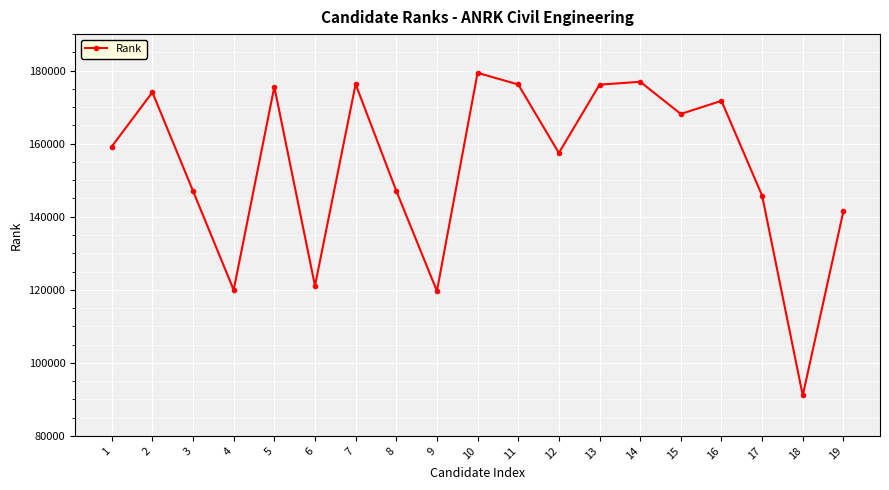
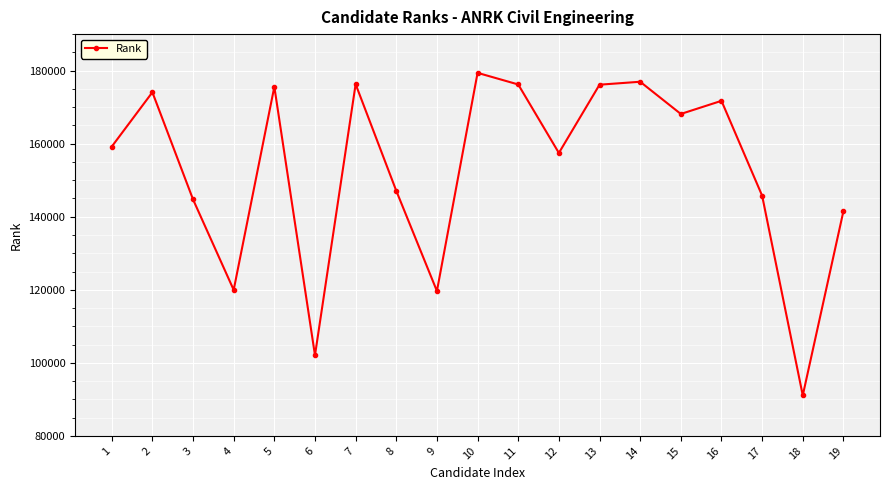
  {
    "1": 159000,
    "2": 174000,
-   "3": 147000,
+   "3": 145000,
    "4": 120000,
    "5": 176000,
-   "6": 121000,
+   "6": 102000,
    "7": 176000,
    "8": 147000,
    "9": 120000,
    "10": 179000,
    "11": 176000,
    "12": 157000,
    "13": 176000,
    "14": 177000,
    "15": 168000,
    "16": 172000,
    "17": 146000,
    "18": 91000,
    "19": 142000
  }
